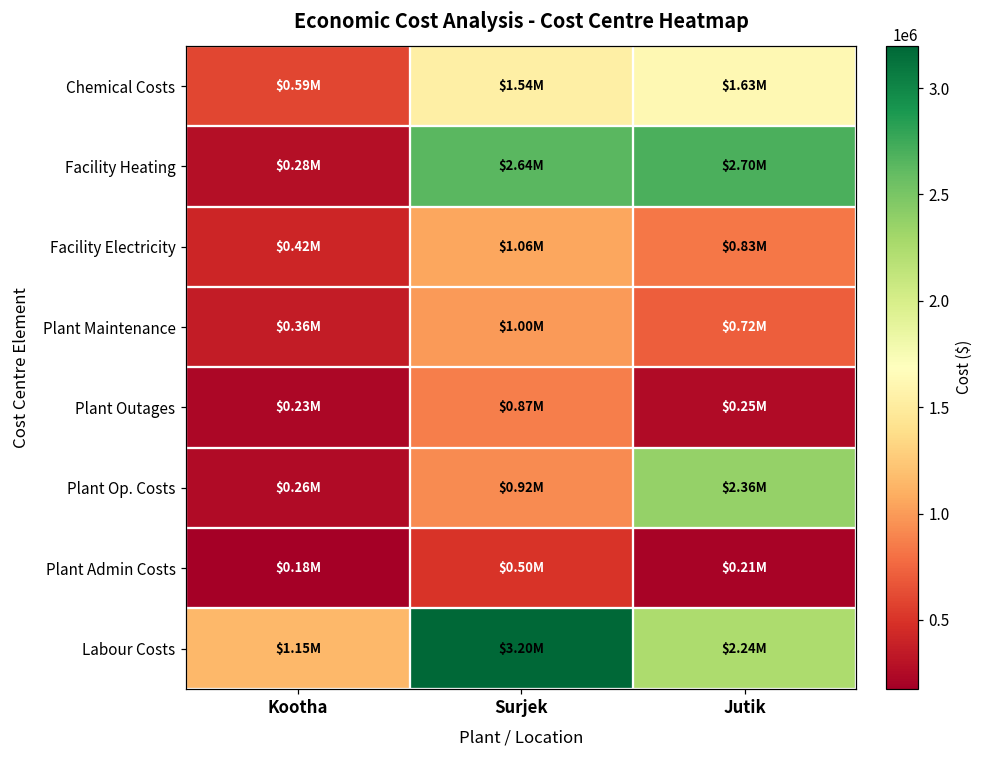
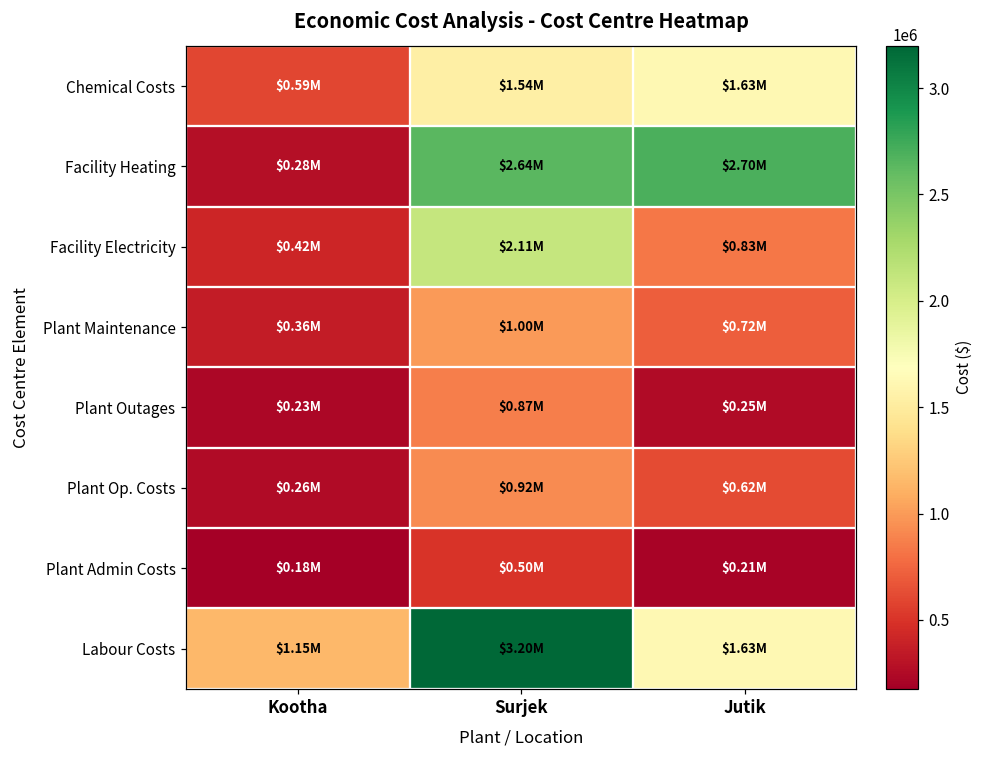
  {
    "Chemical Costs": {
      "Kootha": "$0.59M",
      "Surjek": "$1.54M",
      "Jutik": "$1.63M"
    },
    "Facility Heating": {
      "Kootha": "$0.28M",
      "Surjek": "$2.64M",
      "Jutik": "$2.70M"
    },
    "Facility Electricity": {
      "Kootha": "$0.42M",
-     "Surjek": "$1.06M",
+     "Surjek": "$2.11M",
      "Jutik": "$0.83M"
    },
    "Plant Maintenance": {
      "Kootha": "$0.36M",
      "Surjek": "$1.00M",
      "Jutik": "$0.72M"
    },
    "Plant Outages": {
      "Kootha": "$0.23M",
      "Surjek": "$0.87M",
      "Jutik": "$0.25M"
    },
    "Plant Op. Costs": {
      "Kootha": "$0.26M",
      "Surjek": "$0.92M",
-     "Jutik": "$2.36M"
+     "Jutik": "$0.62M"
    },
    "Plant Admin Costs": {
      "Kootha": "$0.18M",
      "Surjek": "$0.50M",
      "Jutik": "$0.21M"
    },
    "Labour Costs": {
      "Kootha": "$1.15M",
      "Surjek": "$3.20M",
-     "Jutik": "$2.24M"
+     "Jutik": "$1.63M"
    }
  }
